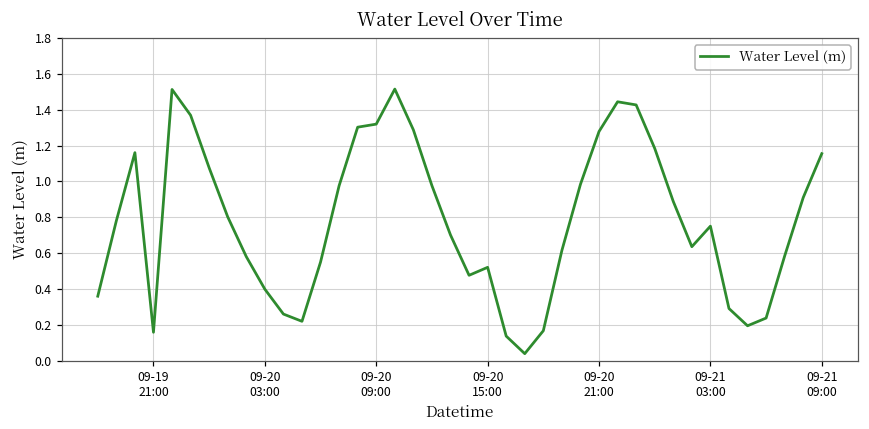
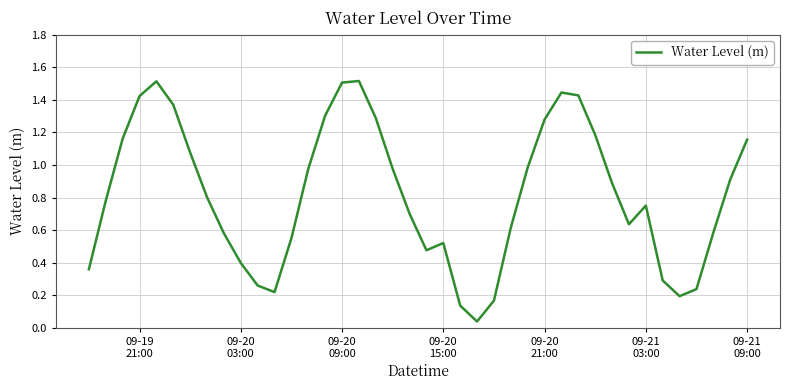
  {
-   "09-19 21:00": 0.16,
+   "09-19 21:00": 1.42,
    "09-20 03:00": 0.40,
-   "09-20 09:00": 1.32,
+   "09-20 09:00": 1.51,
    "09-20 15:00": 0.52,
    "09-20 21:00": 1.28,
    "09-21 03:00": 0.75,
    "09-21 09:00": 1.16
  }
